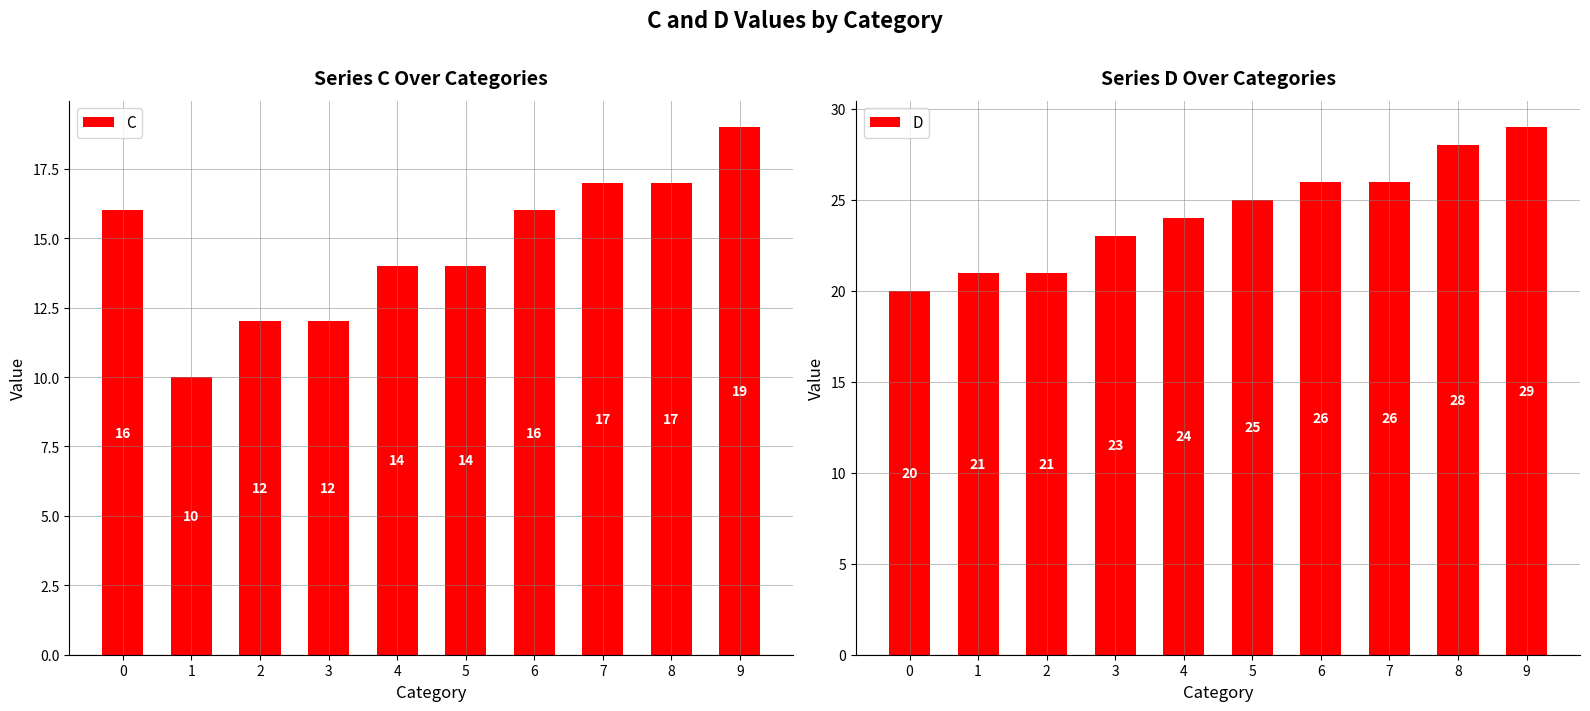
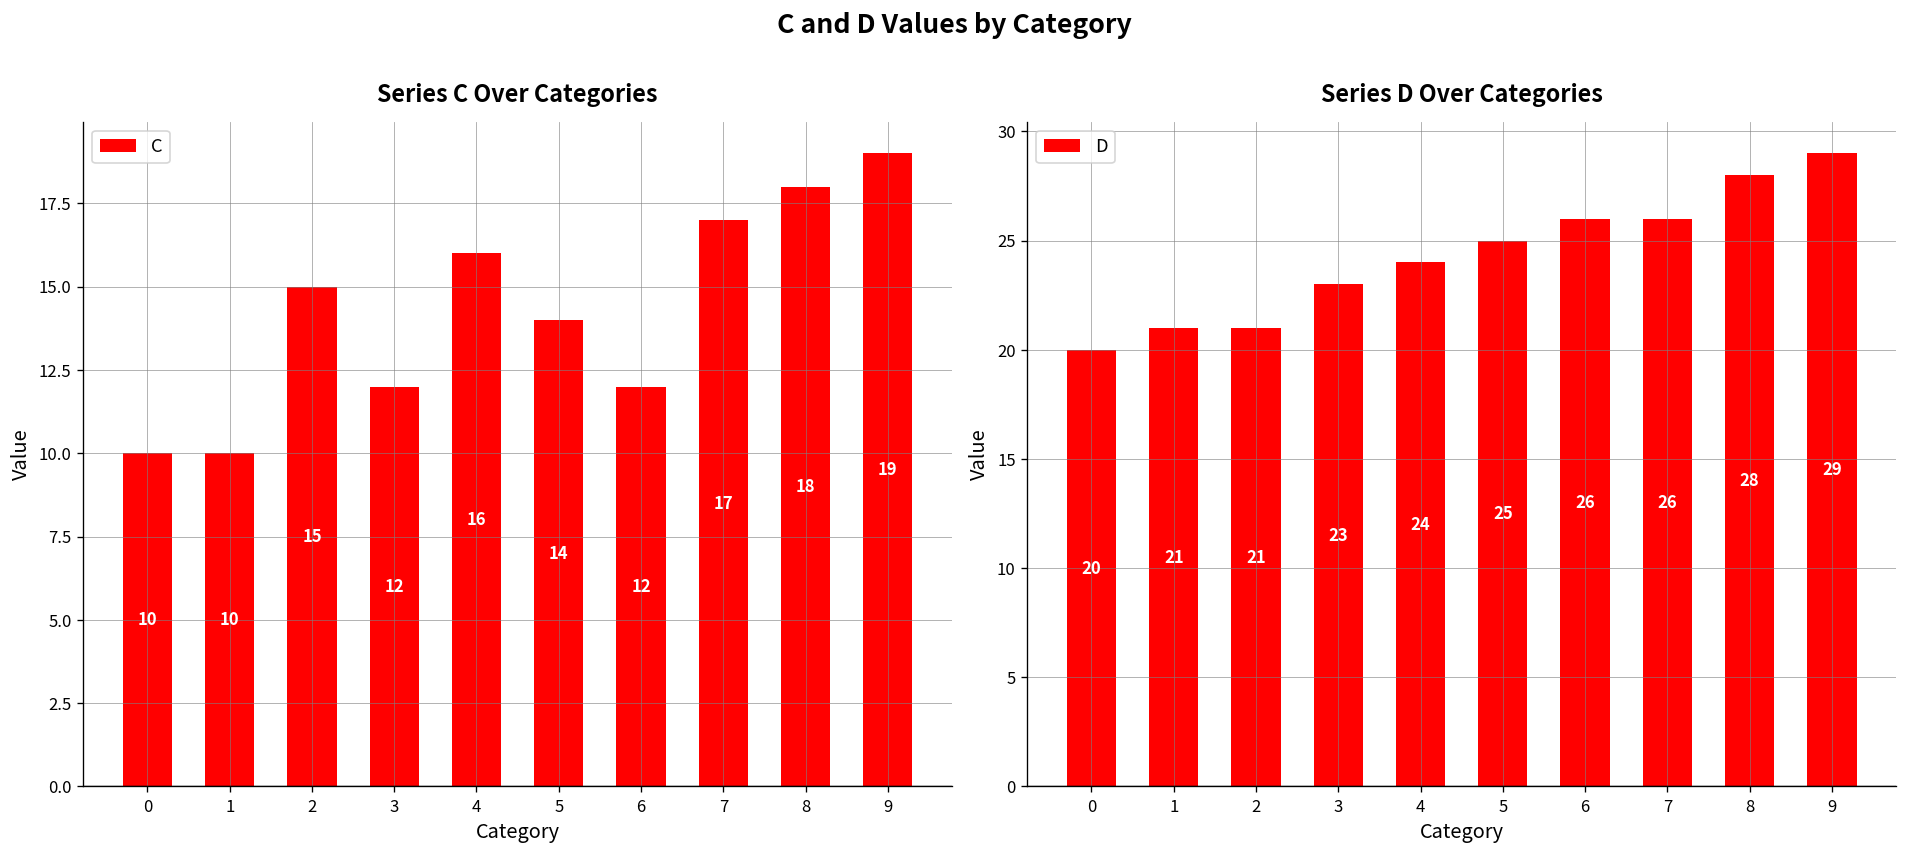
  {
    "Series C Over Categories": {
-     "0": 16,
+     "0": 10,
      "1": 10,
-     "2": 12,
+     "2": 15,
      "3": 12,
-     "4": 14,
+     "4": 16,
      "5": 14,
-     "6": 16,
+     "6": 12,
      "7": 17,
-     "8": 17,
+     "8": 18,
      "9": 19
    },
    "Series D Over Categories": {
      "0": 20,
      "1": 21,
      "2": 21,
      "3": 23,
      "4": 24,
      "5": 25,
      "6": 26,
      "7": 26,
      "8": 28,
      "9": 29
    }
  }
